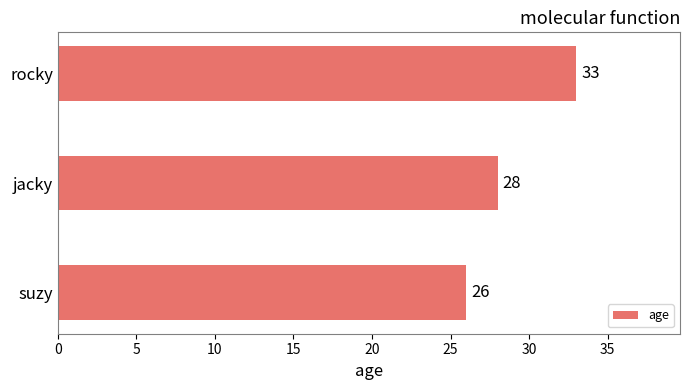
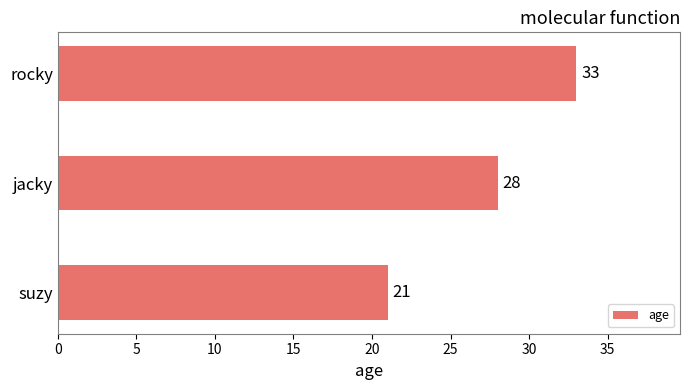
  {
    "rocky": 33,
    "jacky": 28,
-   "suzy": 26
+   "suzy": 21
  }
